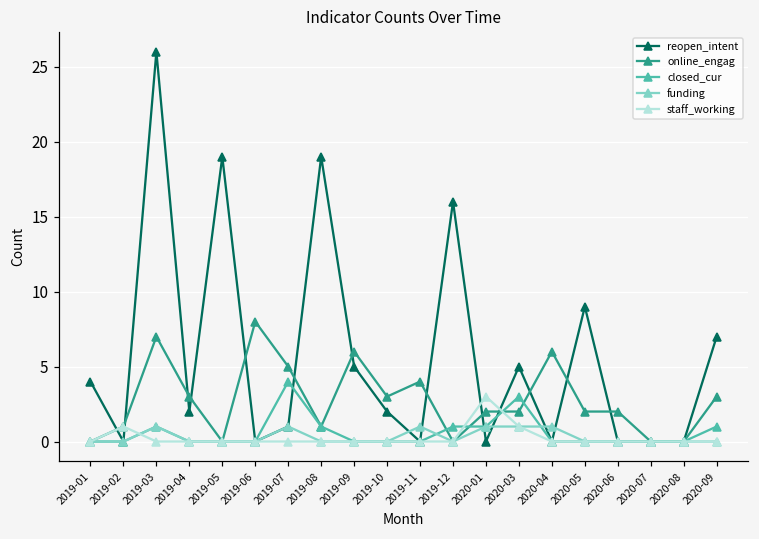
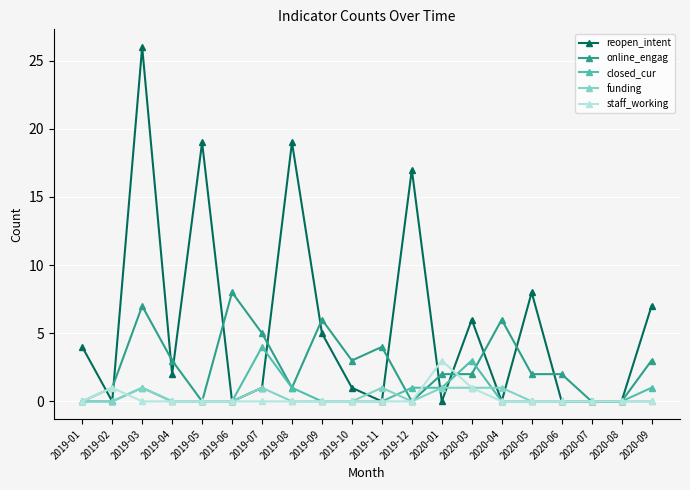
  {
    "reopen_intent": {
      "2019-01": 4,
      "2019-03": 26,
      "2019-04": 2,
      "2019-05": 19,
      "2019-08": 19,
      "2019-09": 5,
-     "2019-10": 2,
-     "2019-12": 16,
+     "2019-10": 1,
+     "2019-12": 17,
      "2020-01": 0,
-     "2020-03": 5,
-     "2020-05": 9,
+     "2020-03": 6,
+     "2020-05": 8,
      "2020-09": 7
    }
  }
